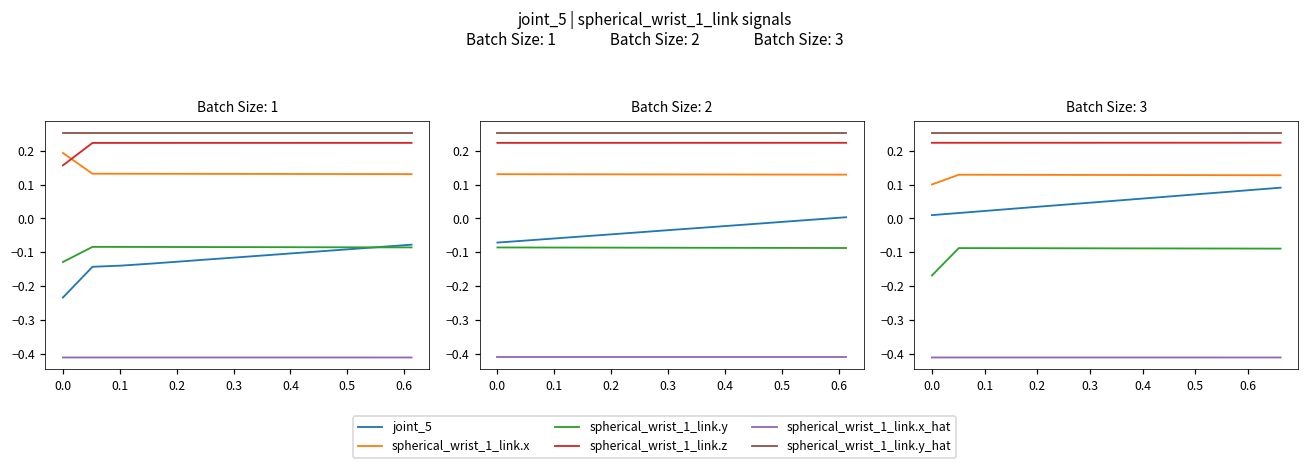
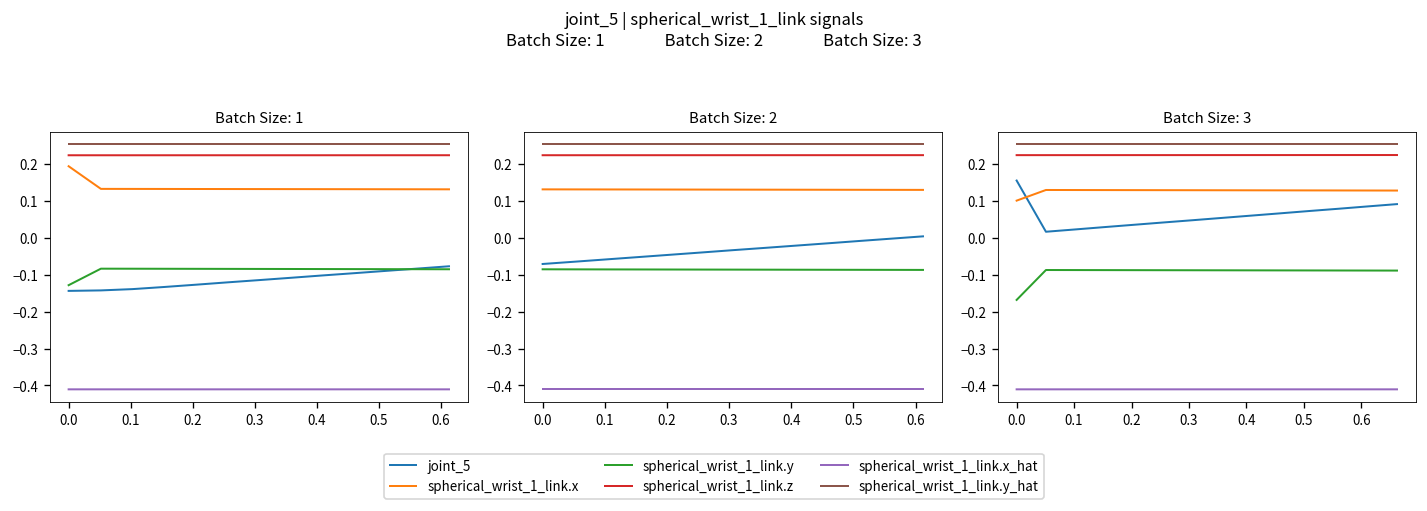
  {
    "Batch Size: 1": {
      "joint_5": {
-       "0.0": -0.23
+       "0.0": -0.14
      },
      "spherical_wrist_1_link.x": {
        "0.0": 0.19
      },
      "spherical_wrist_1_link.y": {
        "0.0": -0.13
      },
      "spherical_wrist_1_link.z": {
-       "0.0": 0.16
+       "0.0": 0.22
      },
      "spherical_wrist_1_link.x_hat": {
        "0.0": -0.41
      },
      "spherical_wrist_1_link.y_hat": {
        "0.0": 0.25
      }
    },
    "Batch Size: 2": {
      "joint_5": {
        "0.0": -0.07
      },
      "spherical_wrist_1_link.x": {
        "0.0": 0.13
      },
      "spherical_wrist_1_link.y": {
        "0.0": -0.09
      },
      "spherical_wrist_1_link.z": {
        "0.0": 0.22
      },
      "spherical_wrist_1_link.x_hat": {
        "0.0": -0.41
      },
      "spherical_wrist_1_link.y_hat": {
        "0.0": 0.25
      }
    },
    "Batch Size: 3": {
      "joint_5": {
-       "0.0": 0.01
+       "0.0": 0.15
      },
      "spherical_wrist_1_link.x": {
        "0.0": 0.10
      },
      "spherical_wrist_1_link.y": {
        "0.0": -0.17
      },
      "spherical_wrist_1_link.z": {
        "0.0": 0.22
      },
      "spherical_wrist_1_link.x_hat": {
        "0.0": -0.41
      },
      "spherical_wrist_1_link.y_hat": {
        "0.0": 0.25
      }
    }
  }
